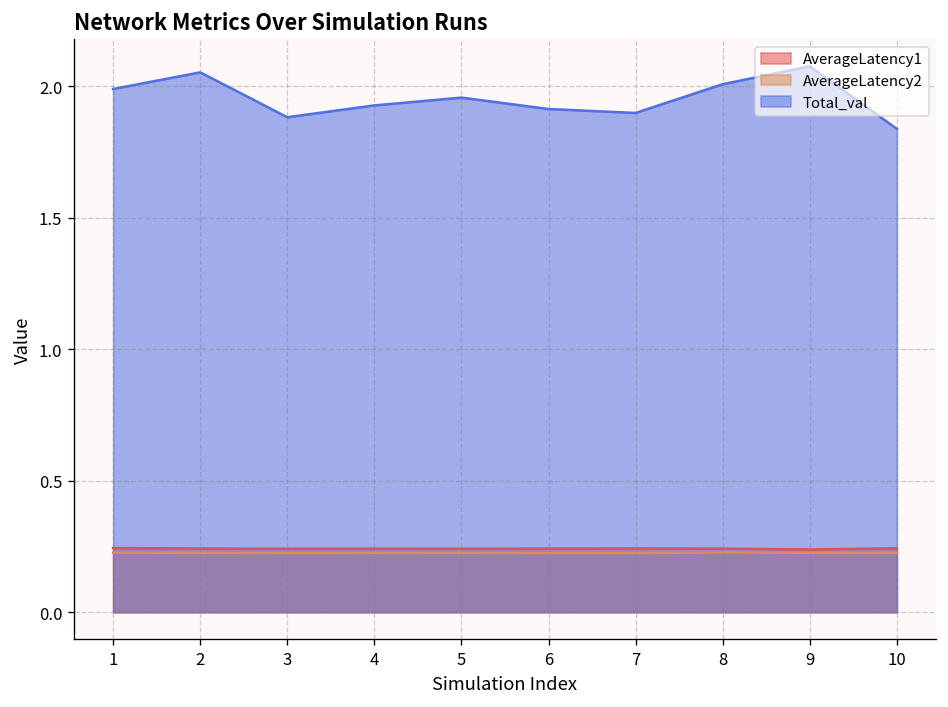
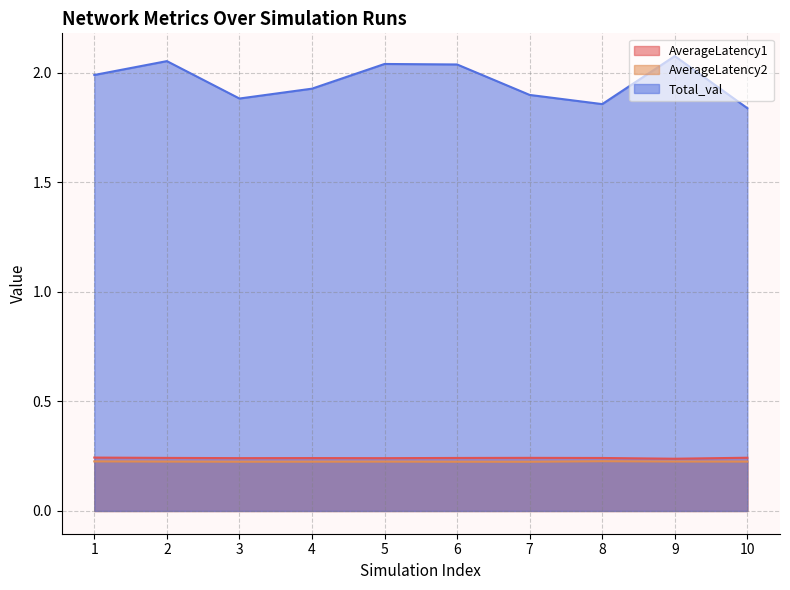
  {
    "Total_val": {
      "1": 1.99,
      "2": 2.05,
      "3": 1.88,
      "4": 1.93,
-     "5": 1.96,
-     "6": 1.91,
+     "5": 2.04,
+     "6": 2.04,
      "7": 1.90,
-     "8": 2.01,
+     "8": 1.86,
      "10": 1.84
    }
  }
